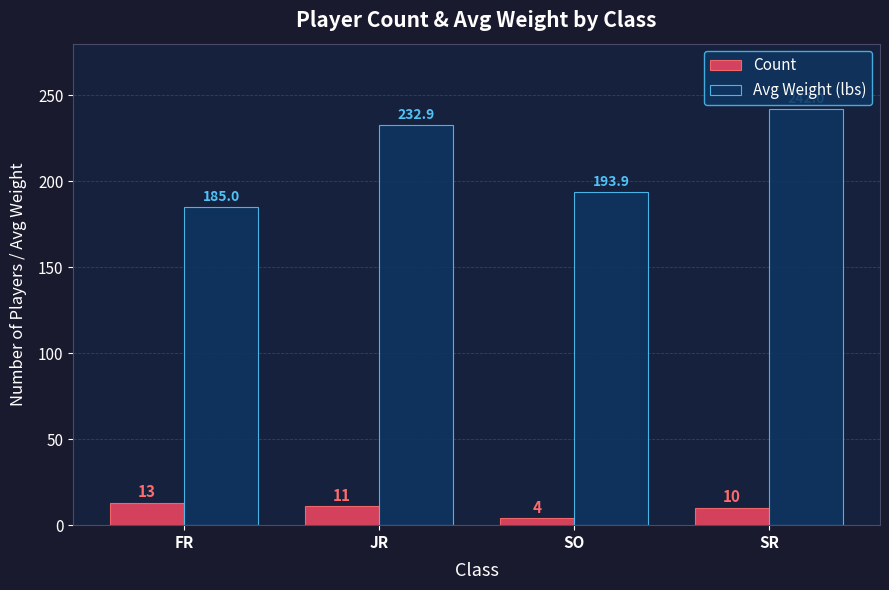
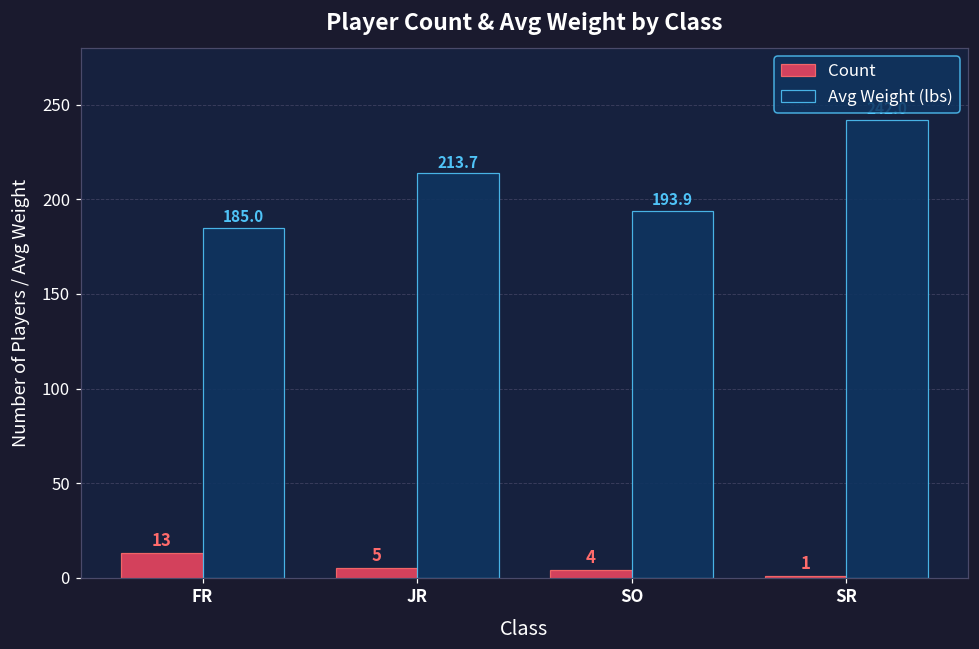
  {
    "Count": {
      "FR": 13,
-     "JR": 11,
+     "JR": 5,
      "SO": 4,
-     "SR": 10
+     "SR": 1
    },
    "Avg Weight (lbs)": {
      "FR": 185.0,
-     "JR": 232.9,
+     "JR": 213.7,
      "SO": 193.9
    }
  }
